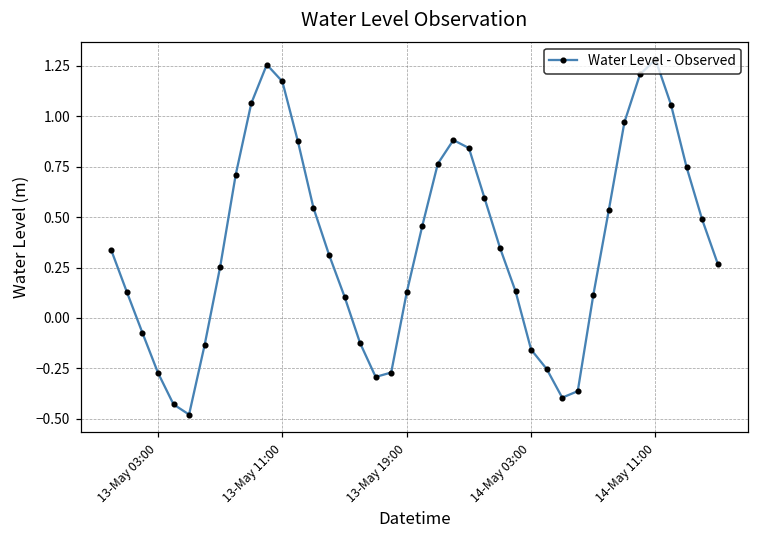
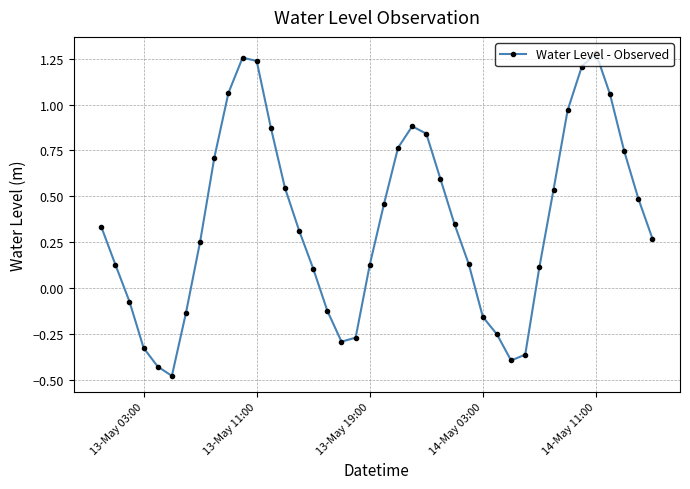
  {
-   "13-May 03:00": -0.27,
-   "13-May 11:00": 1.17,
+   "13-May 03:00": -0.33,
+   "13-May 11:00": 1.24,
    "13-May 19:00": 0.13,
    "14-May 03:00": -0.16
  }
